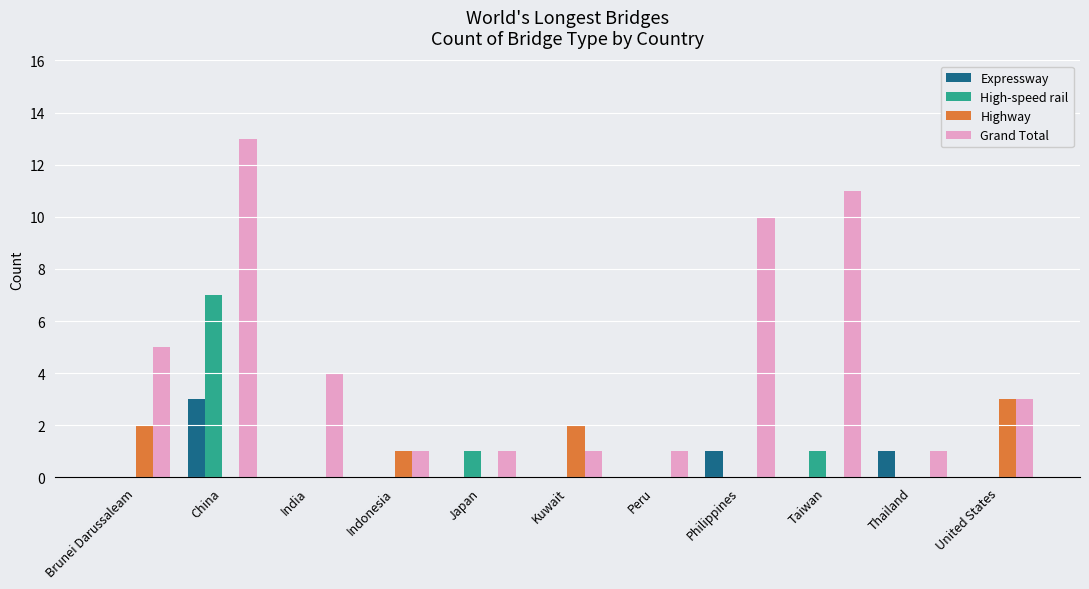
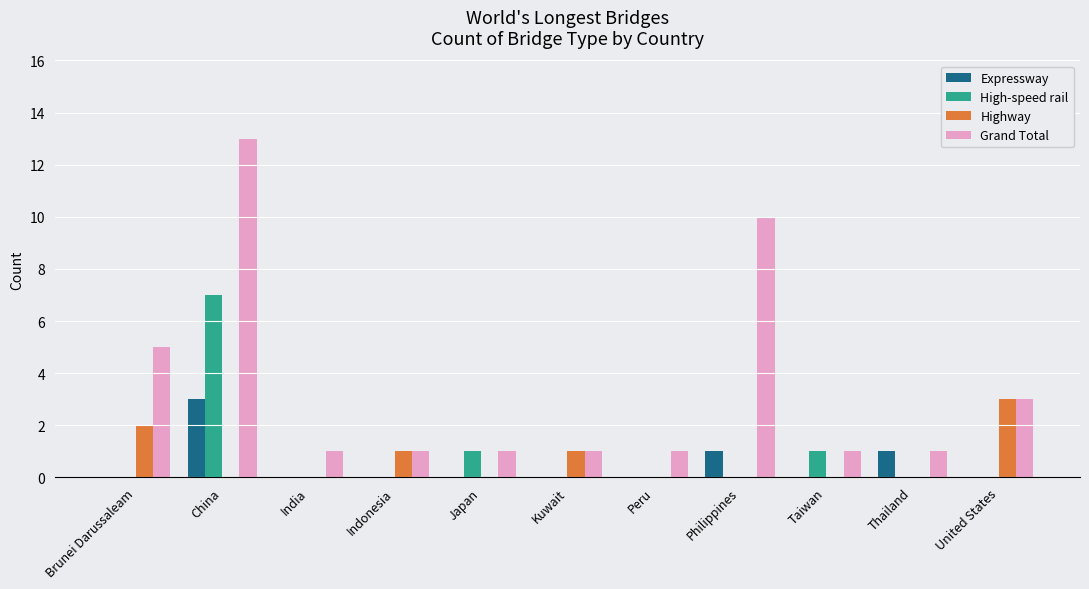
  {
    "Expressway": {
      "Brunei Darussaleam": 0,
      "China": 3,
      "India": 0,
      "Indonesia": 0,
      "Japan": 0,
      "Kuwait": 0,
      "Peru": 0,
      "Philippines": 1,
      "Taiwan": 0,
      "Thailand": 1,
      "United States": 0
    },
    "High-speed rail": {
      "Brunei Darussaleam": 0,
      "China": 7,
      "India": 0,
      "Indonesia": 0,
      "Japan": 1,
      "Kuwait": 0,
      "Peru": 0,
      "Philippines": 0,
      "Taiwan": 1,
      "Thailand": 0,
      "United States": 0
    },
    "Highway": {
      "Brunei Darussaleam": 2,
      "China": 0,
      "India": 0,
      "Indonesia": 1,
      "Japan": 0,
-     "Kuwait": 2,
+     "Kuwait": 1,
      "Peru": 0,
      "Philippines": 0,
      "Taiwan": 0,
      "Thailand": 0,
      "United States": 3
    },
    "Grand Total": {
      "Brunei Darussaleam": 5,
      "China": 13,
-     "India": 4,
+     "India": 1,
      "Indonesia": 1,
      "Japan": 1,
      "Kuwait": 1,
      "Peru": 1,
      "Philippines": 10,
-     "Taiwan": 11,
+     "Taiwan": 1,
      "Thailand": 1,
      "United States": 3
    }
  }
